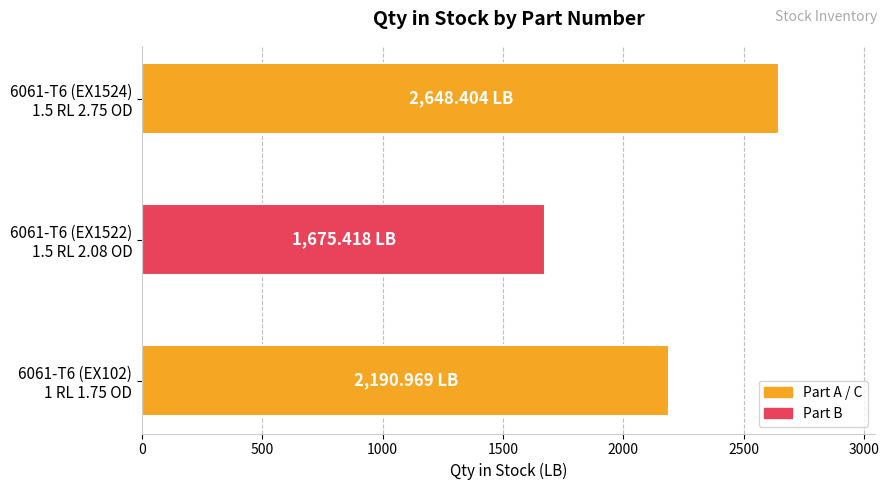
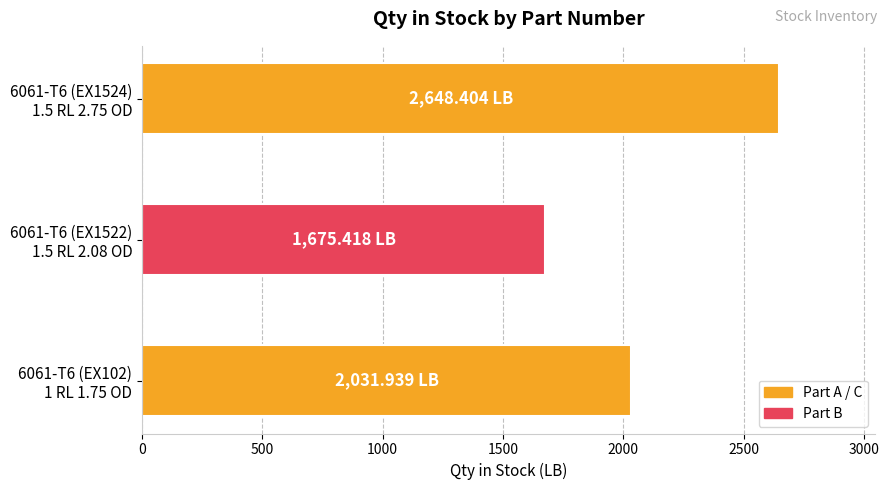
  {
    "6061-T6 (EX1524) 1.5 RL 2.75 OD": "2,648.404",
    "6061-T6 (EX1522) 1.5 RL 2.08 OD": "1,675.418",
-   "6061-T6 (EX102) 1 RL 1.75 OD": "2,190.969"
+   "6061-T6 (EX102) 1 RL 1.75 OD": "2,031.939"
  }
